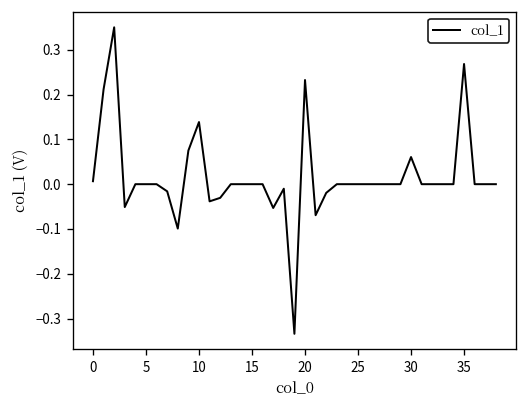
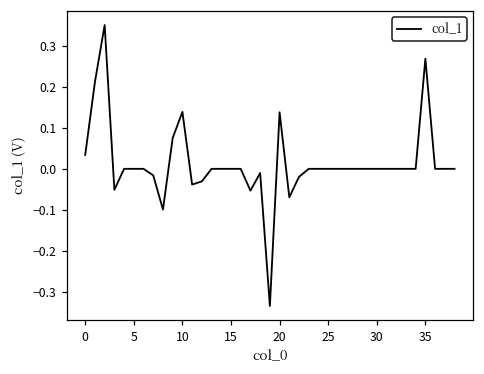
  {
-   "0": 0.01,
+   "0": 0.03,
    "5": 0.00,
    "10": 0.14,
    "15": 0.00,
-   "20": 0.23,
+   "20": 0.14,
    "25": 0.00,
-   "30": 0.06,
+   "30": 0.00,
    "35": 0.27
  }
